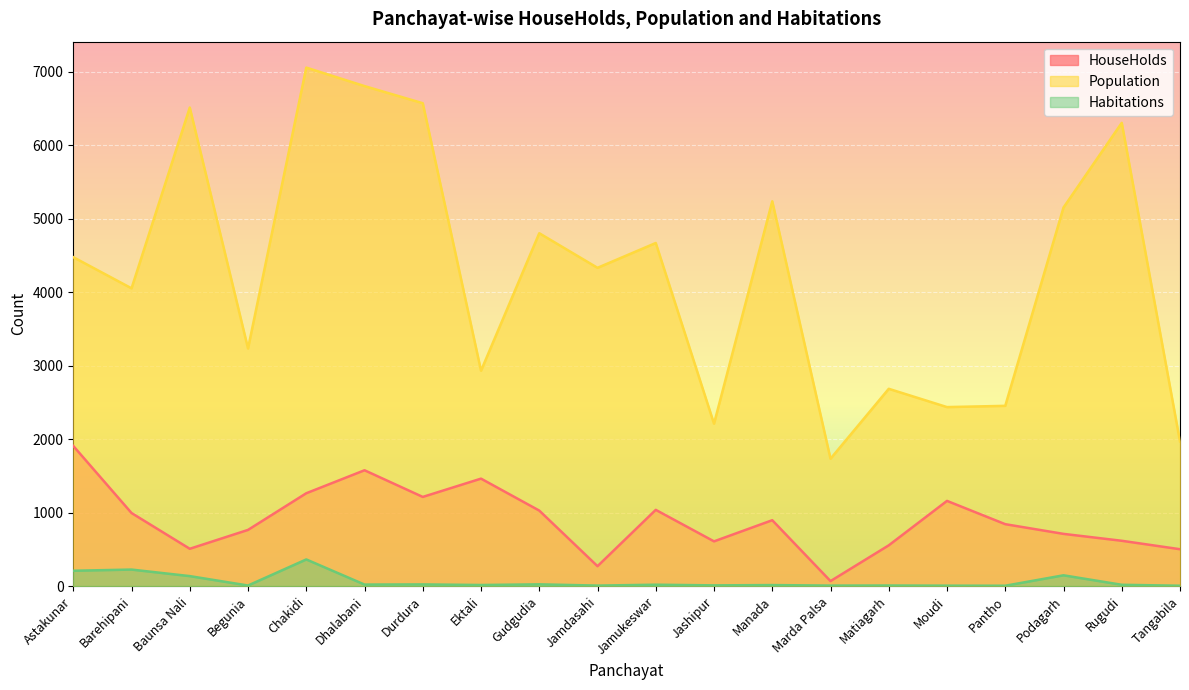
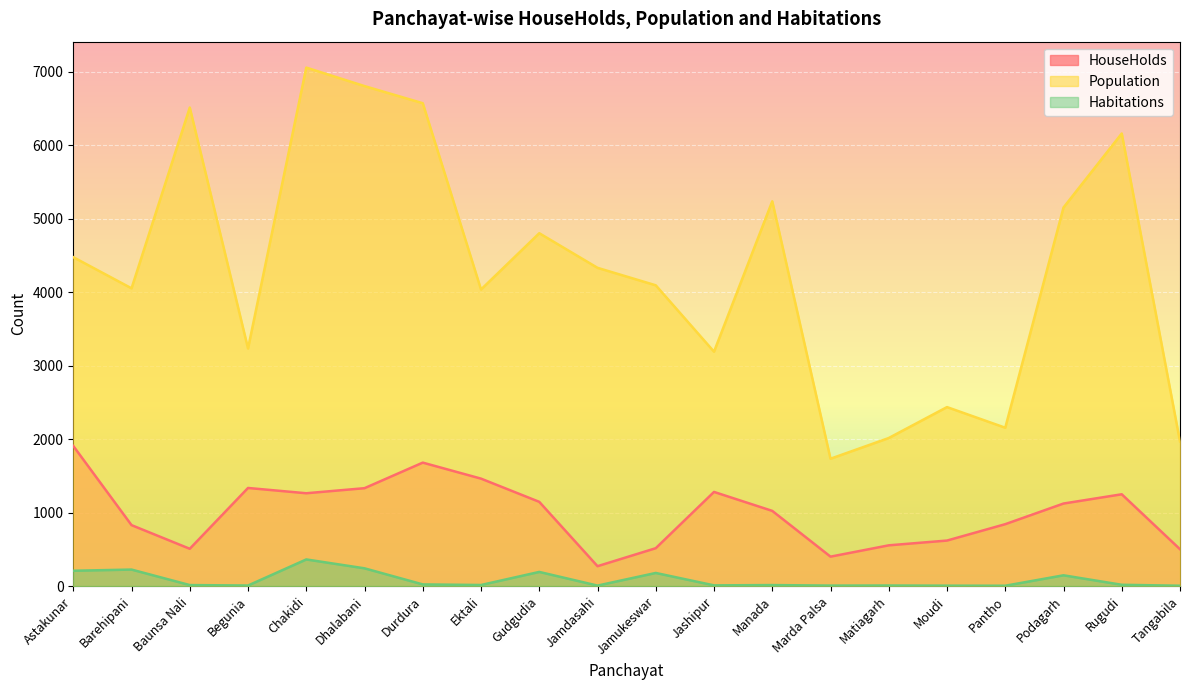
  {
    "HouseHolds": {
      "Astakunar": 1900,
-     "Barehipani": 1000,
+     "Barehipani": 800,
      "Baunsa Nali": 500,
-     "Begunia": 800,
+     "Begunia": 1300,
      "Chakidi": 1300,
-     "Dhalabani": 1600,
-     "Durdura": 1200,
+     "Dhalabani": 1300,
+     "Durdura": 1700,
      "Ektali": 1500,
-     "Gudgudia": 1000,
+     "Gudgudia": 1100,
      "Jamdasahi": 300,
-     "Jamukeswar": 1000,
-     "Jashipur": 600,
-     "Manada": 900,
-     "Marda Palsa": 100,
+     "Jamukeswar": 500,
+     "Jashipur": 1300,
+     "Manada": 1000,
+     "Marda Palsa": 400,
      "Matiagarh": 600,
-     "Moudi": 1200,
+     "Moudi": 600,
      "Pantho": 800,
-     "Podagarh": 700,
-     "Rugudi": 600,
+     "Podagarh": 1100,
+     "Rugudi": 1200,
      "Tangabila": 500
    },
    "Population": {
      "Astakunar": 4500,
      "Barehipani": 4100,
      "Baunsa Nali": 6500,
      "Begunia": 3200,
      "Chakidi": 7100,
      "Dhalabani": 6800,
      "Durdura": 6600,
-     "Ektali": 2900,
+     "Ektali": 4000,
      "Gudgudia": 4800,
      "Jamdasahi": 4300,
-     "Jamukeswar": 4700,
-     "Jashipur": 2200,
+     "Jamukeswar": 4100,
+     "Jashipur": 3200,
      "Manada": 5200,
      "Marda Palsa": 1700,
-     "Matiagarh": 2700,
+     "Matiagarh": 2000,
      "Moudi": 2400,
-     "Pantho": 2500,
+     "Pantho": 2200,
      "Podagarh": 5200,
-     "Rugudi": 6300,
+     "Rugudi": 6200,
      "Tangabila": 2000
    },
    "Habitations": {
      "Astakunar": 200,
      "Barehipani": 200,
-     "Baunsa Nali": 100,
+     "Baunsa Nali": 0,
      "Begunia": 0,
      "Chakidi": 400,
-     "Dhalabani": 0,
+     "Dhalabani": 200,
      "Durdura": 0,
      "Ektali": 0,
-     "Gudgudia": 0,
+     "Gudgudia": 200,
      "Jamdasahi": 0,
-     "Jamukeswar": 0,
+     "Jamukeswar": 200,
      "Jashipur": 0,
      "Manada": 0,
      "Marda Palsa": 0,
      "Matiagarh": 0,
      "Moudi": 0,
      "Pantho": 0,
      "Podagarh": 100,
      "Rugudi": 0,
      "Tangabila": 0
    }
  }
